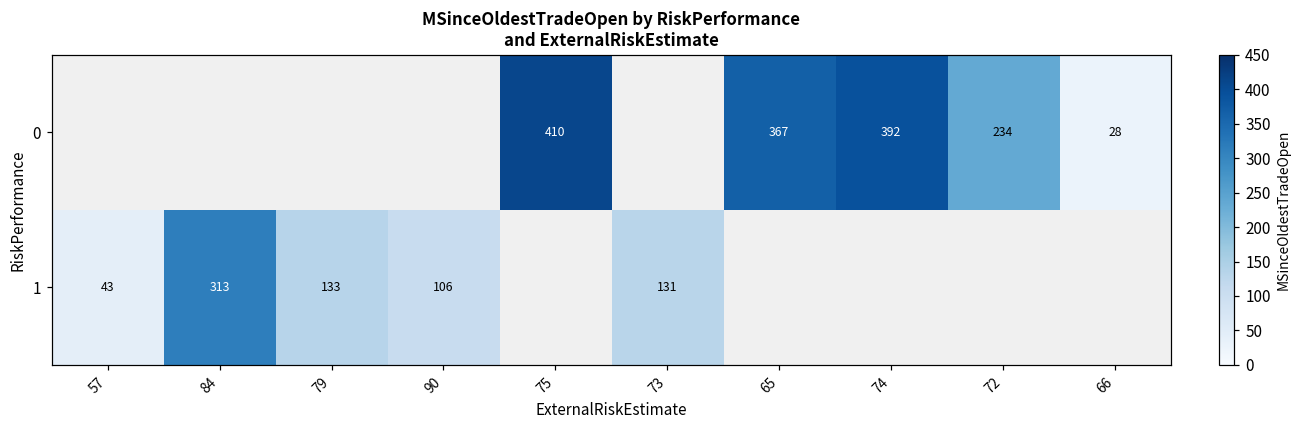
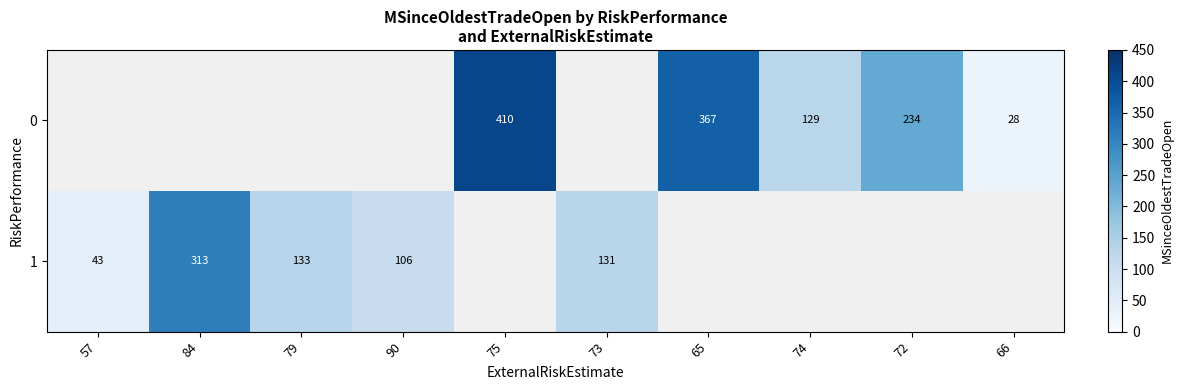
  {
    "0": {
      "75": 410,
      "65": 367,
-     "74": 392,
+     "74": 129,
      "72": 234,
      "66": 28
    },
    "1": {
      "57": 43,
      "84": 313,
      "79": 133,
      "90": 106,
      "73": 131
    }
  }
